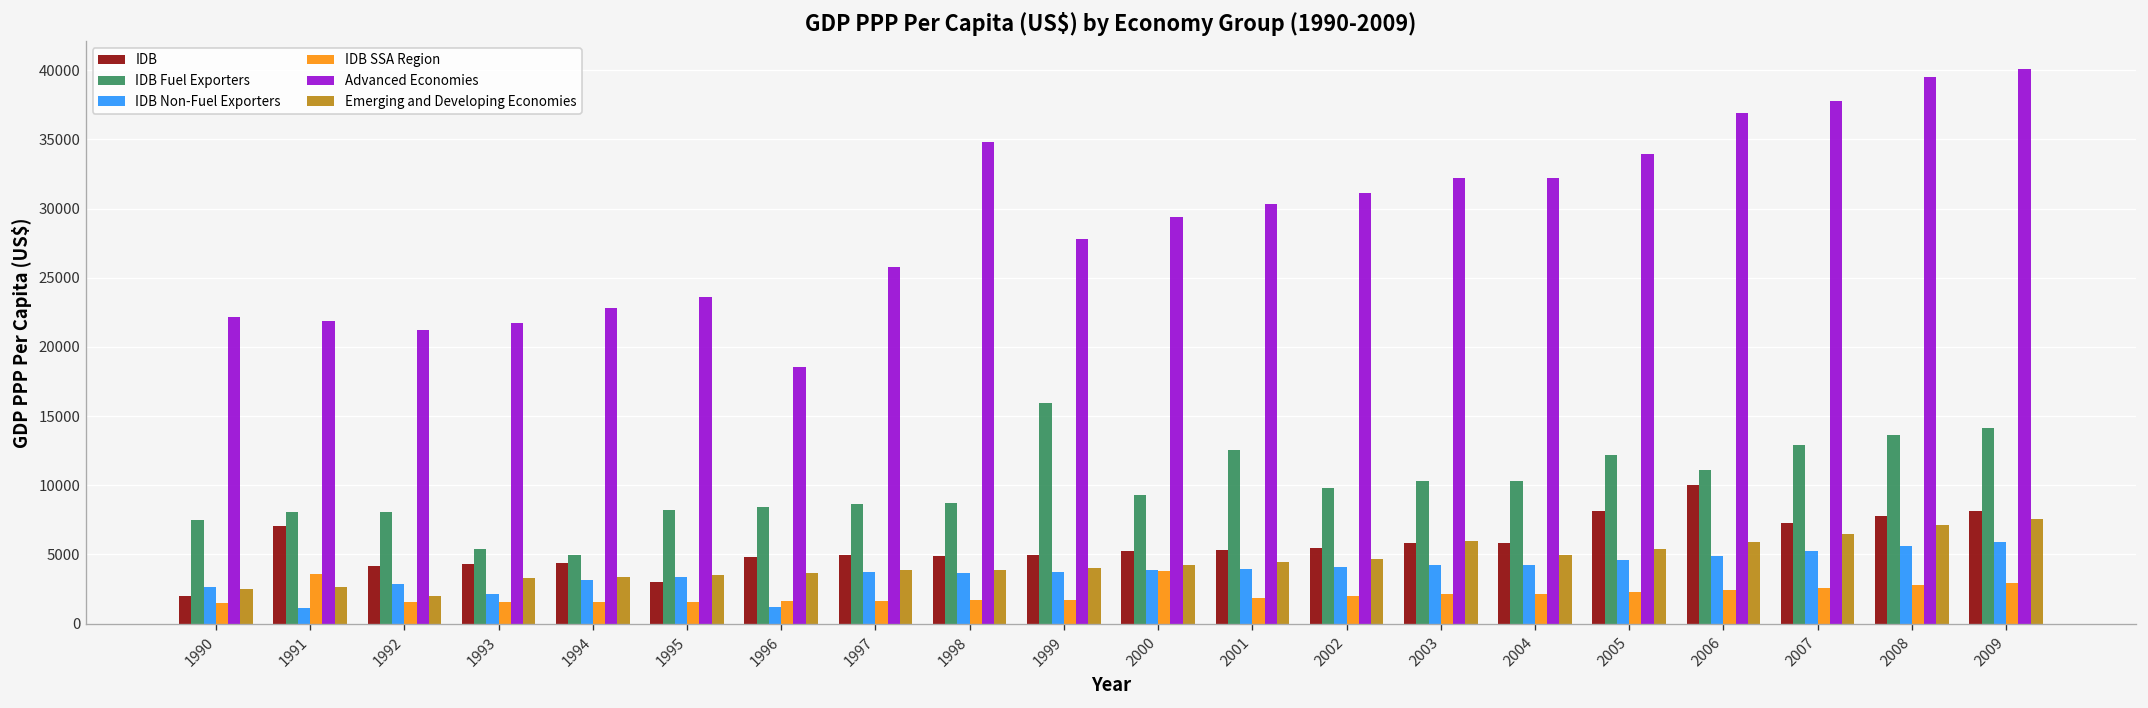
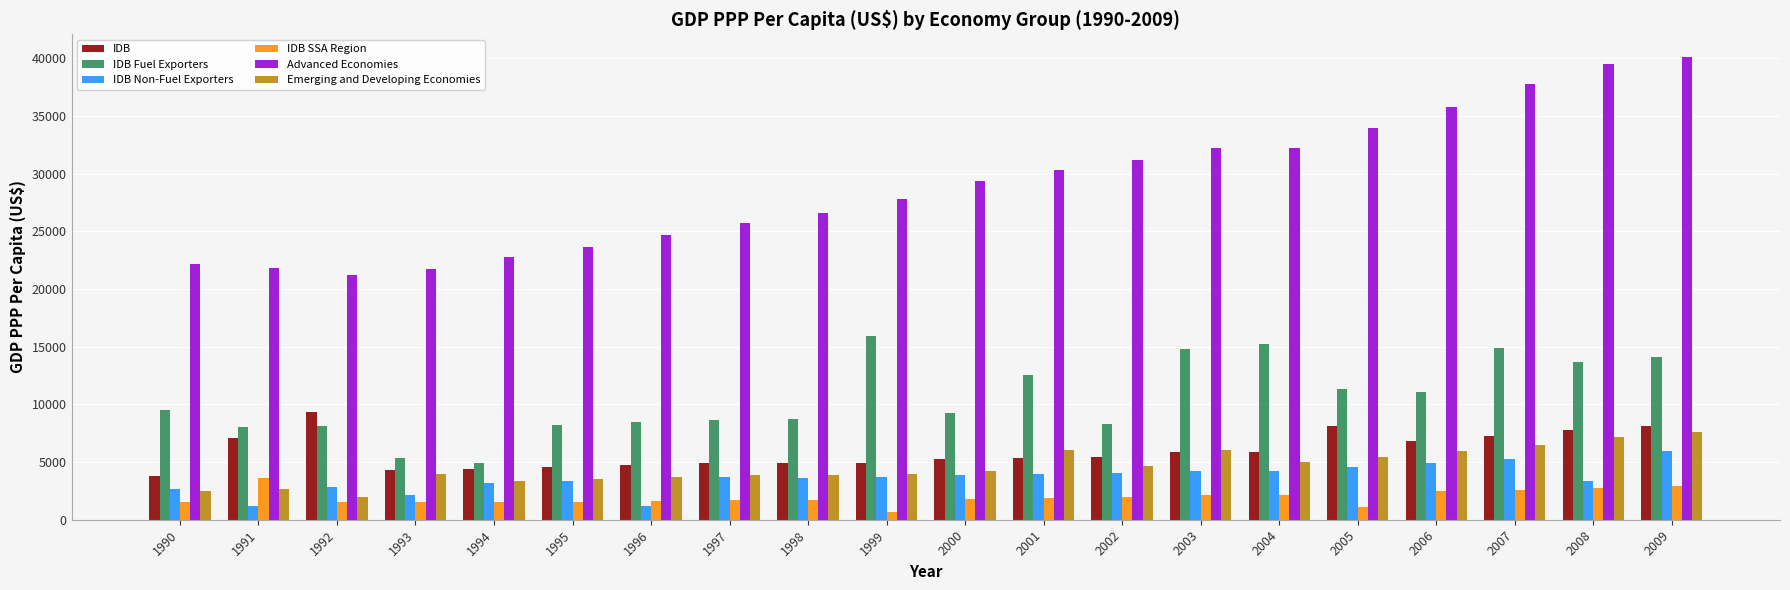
  {
    "IDB": {
-     "1990": 2000,
+     "1990": 3800,
      "1991": 7100,
-     "1992": 4200,
+     "1992": 9300,
      "1993": 4300,
      "1994": 4400,
-     "1995": 3000,
+     "1995": 4600,
      "1996": 4800,
      "1997": 5000,
      "1998": 4900,
      "1999": 5000,
      "2000": 5200,
      "2001": 5400,
      "2002": 5500,
      "2003": 5900,
      "2004": 5900,
      "2005": 8100,
-     "2006": 10100,
+     "2006": 6800,
      "2007": 7300,
      "2008": 7800,
      "2009": 8100
    },
    "IDB Fuel Exporters": {
-     "1990": 7500,
+     "1990": 9500,
      "1991": 8100,
      "1992": 8100,
      "1993": 5400,
      "1994": 5000,
      "1995": 8200,
      "1996": 8500,
      "1997": 8600,
      "1998": 8800,
      "1999": 16000,
      "2000": 9300,
      "2001": 12600,
-     "2002": 9800,
-     "2003": 10300,
-     "2004": 10300,
-     "2005": 12200,
+     "2002": 8300,
+     "2003": 14800,
+     "2004": 15300,
+     "2005": 11300,
      "2006": 11100,
-     "2007": 12900,
+     "2007": 14900,
      "2008": 13600,
      "2009": 14100
    },
    "IDB Non-Fuel Exporters": {
      "1990": 2600,
      "1991": 1200,
      "1992": 2900,
      "1993": 2100,
      "1994": 3100,
      "1995": 3300,
      "1996": 1200,
      "1997": 3700,
      "1998": 3600,
      "1999": 3700,
      "2000": 3900,
      "2001": 4000,
      "2002": 4100,
      "2003": 4300,
      "2004": 4300,
      "2005": 4600,
      "2006": 4900,
      "2007": 5300,
-     "2008": 5600,
+     "2008": 3300,
      "2009": 5900
    },
    "IDB SSA Region": {
      "1990": 1500,
      "1991": 3600,
      "1992": 1500,
      "1993": 1500,
      "1994": 1500,
      "1995": 1600,
      "1996": 1600,
      "1997": 1700,
      "1998": 1700,
-     "1999": 1700,
-     "2000": 3800,
+     "1999": 700,
+     "2000": 1800,
      "2001": 1900,
      "2002": 2000,
      "2003": 2100,
      "2004": 2100,
-     "2005": 2300,
+     "2005": 1100,
      "2006": 2500,
      "2007": 2600,
      "2008": 2800,
      "2009": 2900
    },
    "Advanced Economies": {
      "1990": 22200,
      "1991": 21900,
      "1992": 21200,
      "1993": 21800,
      "1994": 22800,
      "1995": 23600,
-     "1996": 18500,
+     "1996": 24600,
      "1997": 25800,
-     "1998": 34800,
+     "1998": 26600,
      "1999": 27800,
      "2000": 29400,
      "2001": 30400,
      "2002": 31200,
      "2003": 32200,
      "2004": 32200,
      "2005": 34000,
-     "2006": 36900,
+     "2006": 35800,
      "2007": 37800,
      "2008": 39500,
      "2009": 40100
    },
    "Emerging and Developing Economies": {
      "1990": 2500,
      "1991": 2700,
      "1992": 2000,
-     "1993": 3300,
+     "1993": 4000,
      "1994": 3400,
      "1995": 3500,
      "1996": 3700,
      "1997": 3800,
      "1998": 3900,
      "1999": 4000,
      "2000": 4300,
-     "2001": 4500,
+     "2001": 6100,
      "2002": 4600,
      "2003": 6000,
      "2004": 5000,
      "2005": 5400,
      "2006": 5900,
      "2007": 6500,
      "2008": 7100,
      "2009": 7600
    }
  }
